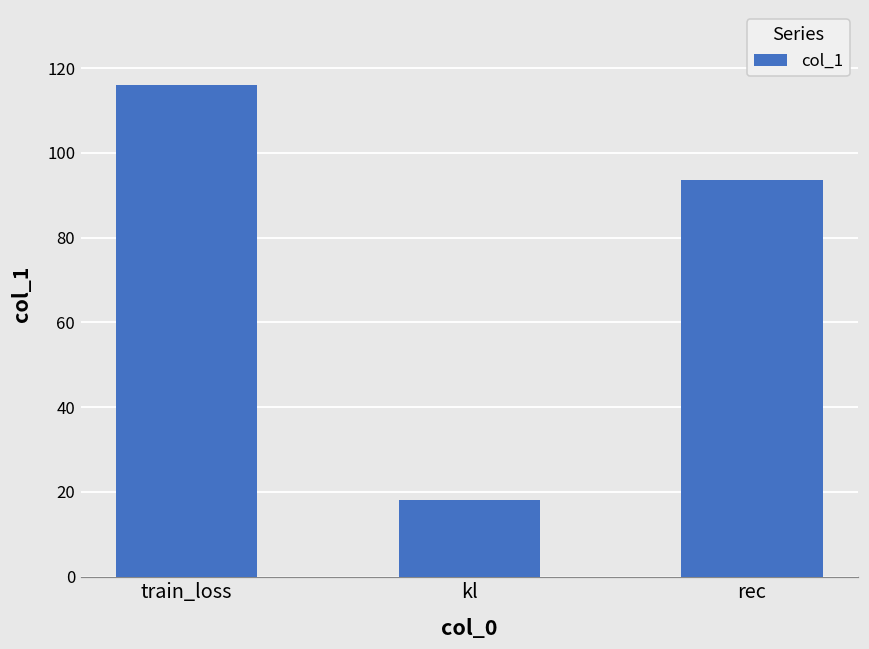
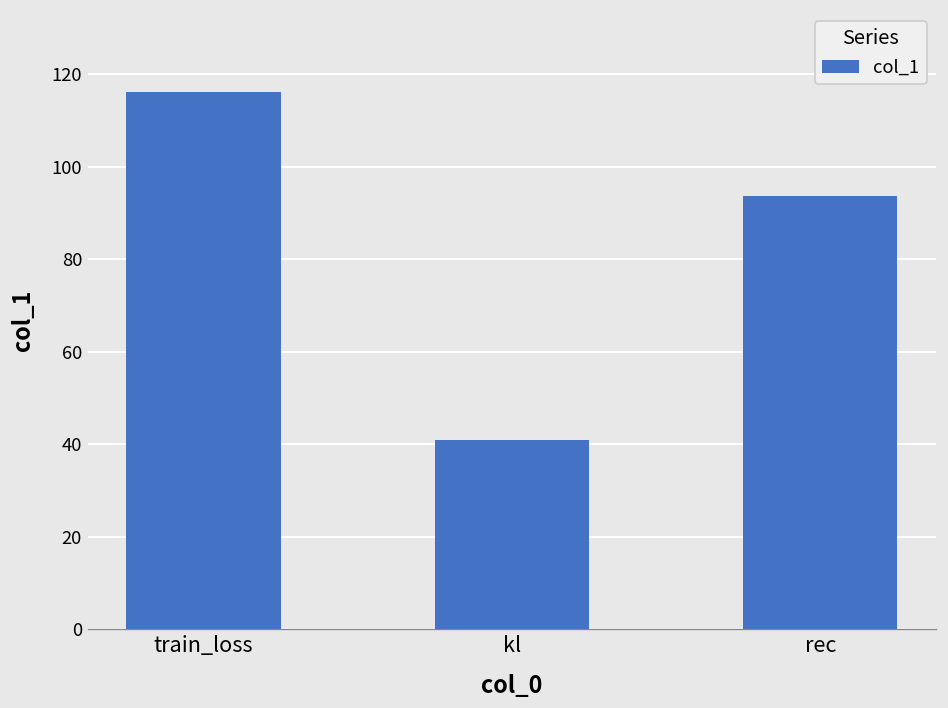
  {
    "train_loss": 116,
-   "kl": 18,
+   "kl": 41,
    "rec": 94
  }
